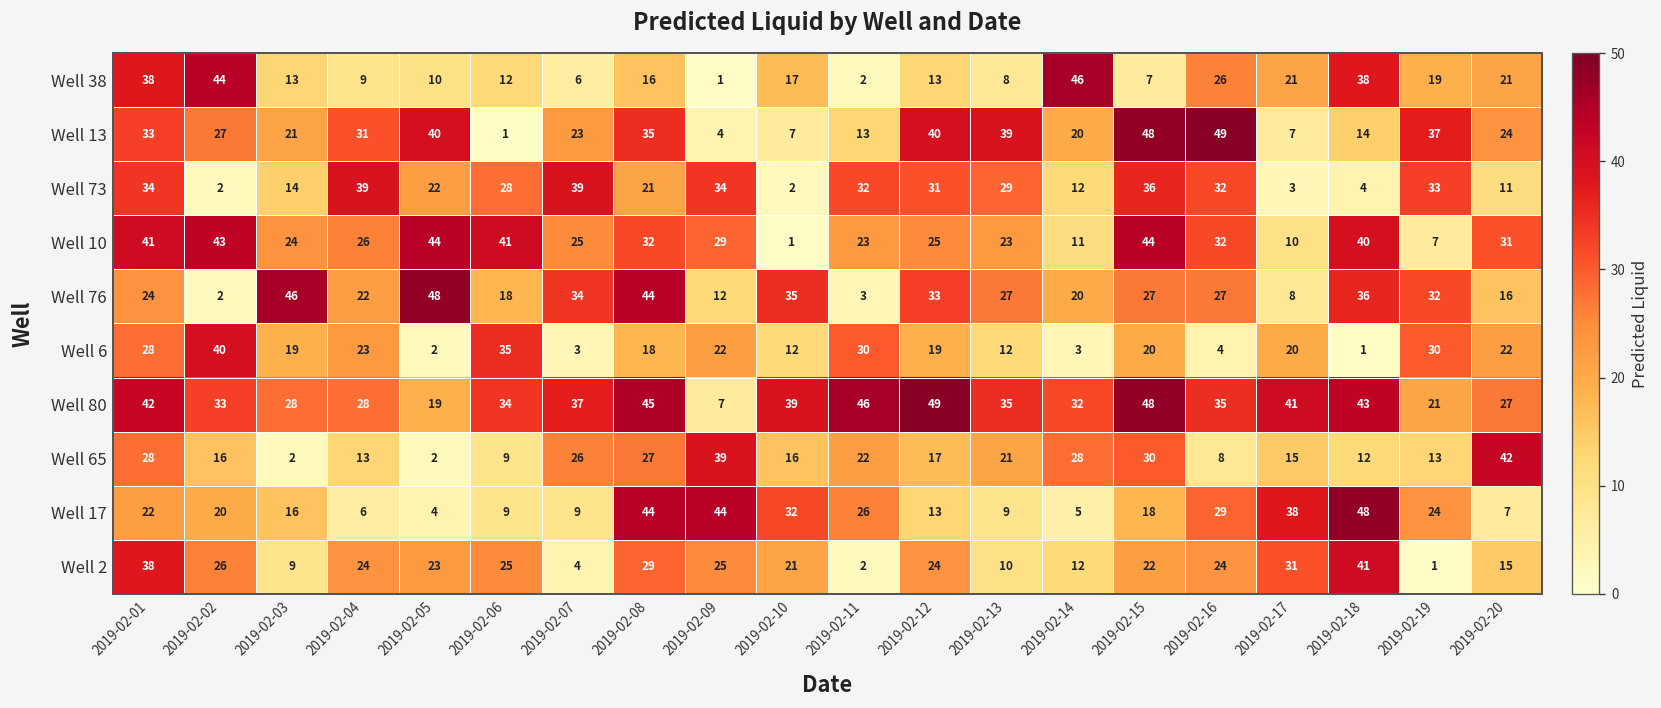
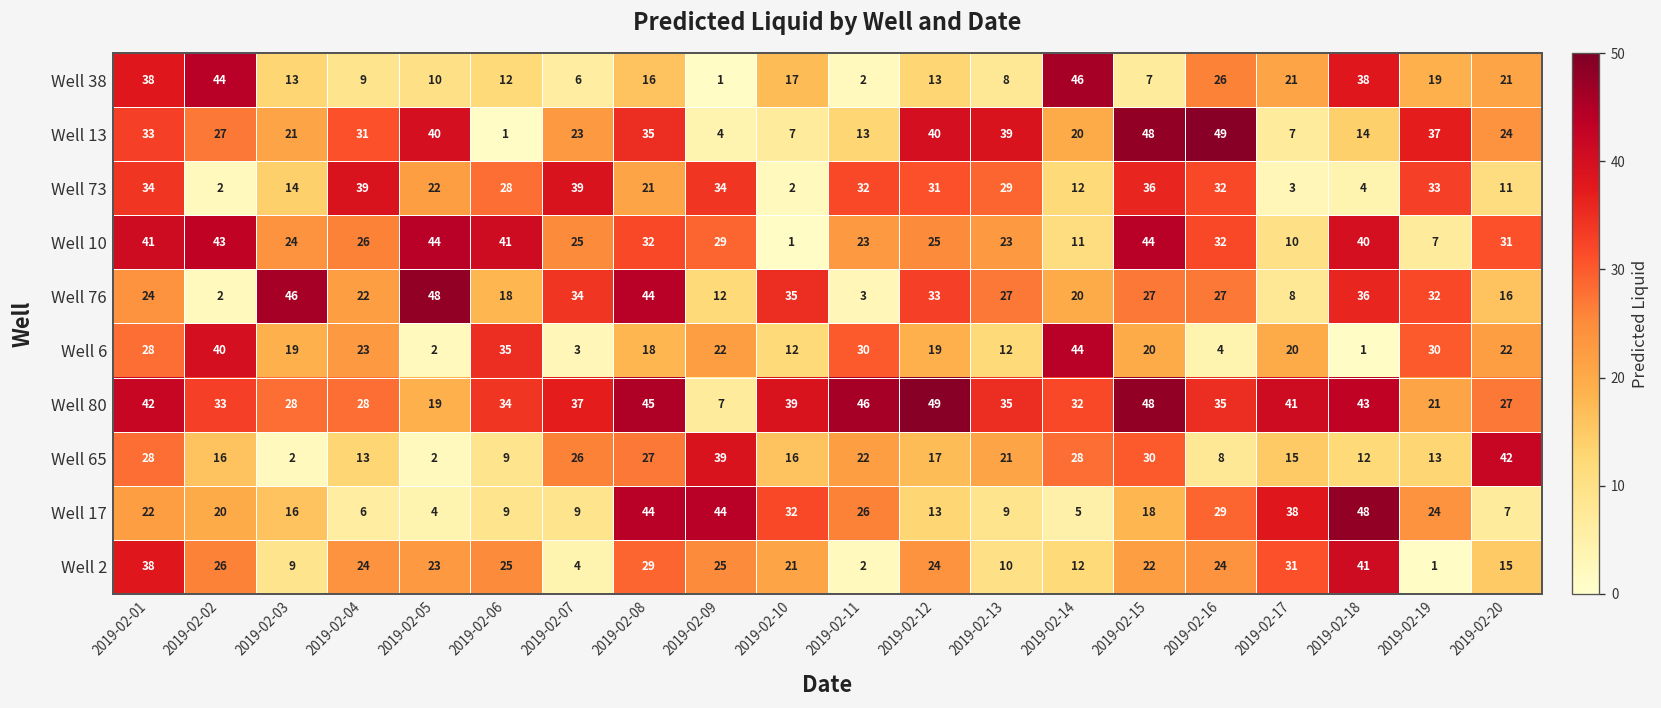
  {
    "Well 38": {
      "2019-02-01": 38,
      "2019-02-02": 44,
      "2019-02-03": 13,
      "2019-02-04": 9,
      "2019-02-05": 10,
      "2019-02-06": 12,
      "2019-02-07": 6,
      "2019-02-08": 16,
      "2019-02-09": 1,
      "2019-02-10": 17,
      "2019-02-11": 2,
      "2019-02-12": 13,
      "2019-02-13": 8,
      "2019-02-14": 46,
      "2019-02-15": 7,
      "2019-02-16": 26,
      "2019-02-17": 21,
      "2019-02-18": 38,
      "2019-02-19": 19,
      "2019-02-20": 21
    },
    "Well 13": {
      "2019-02-01": 33,
      "2019-02-02": 27,
      "2019-02-03": 21,
      "2019-02-04": 31,
      "2019-02-05": 40,
      "2019-02-06": 1,
      "2019-02-07": 23,
      "2019-02-08": 35,
      "2019-02-09": 4,
      "2019-02-10": 7,
      "2019-02-11": 13,
      "2019-02-12": 40,
      "2019-02-13": 39,
      "2019-02-14": 20,
      "2019-02-15": 48,
      "2019-02-16": 49,
      "2019-02-17": 7,
      "2019-02-18": 14,
      "2019-02-19": 37,
      "2019-02-20": 24
    },
    "Well 73": {
      "2019-02-01": 34,
      "2019-02-02": 2,
      "2019-02-03": 14,
      "2019-02-04": 39,
      "2019-02-05": 22,
      "2019-02-06": 28,
      "2019-02-07": 39,
      "2019-02-08": 21,
      "2019-02-09": 34,
      "2019-02-10": 2,
      "2019-02-11": 32,
      "2019-02-12": 31,
      "2019-02-13": 29,
      "2019-02-14": 12,
      "2019-02-15": 36,
      "2019-02-16": 32,
      "2019-02-17": 3,
      "2019-02-18": 4,
      "2019-02-19": 33,
      "2019-02-20": 11
    },
    "Well 10": {
      "2019-02-01": 41,
      "2019-02-02": 43,
      "2019-02-03": 24,
      "2019-02-04": 26,
      "2019-02-05": 44,
      "2019-02-06": 41,
      "2019-02-07": 25,
      "2019-02-08": 32,
      "2019-02-09": 29,
      "2019-02-10": 1,
      "2019-02-11": 23,
      "2019-02-12": 25,
      "2019-02-13": 23,
      "2019-02-14": 11,
      "2019-02-15": 44,
      "2019-02-16": 32,
      "2019-02-17": 10,
      "2019-02-18": 40,
      "2019-02-19": 7,
      "2019-02-20": 31
    },
    "Well 76": {
      "2019-02-01": 24,
      "2019-02-02": 2,
      "2019-02-03": 46,
      "2019-02-04": 22,
      "2019-02-05": 48,
      "2019-02-06": 18,
      "2019-02-07": 34,
      "2019-02-08": 44,
      "2019-02-09": 12,
      "2019-02-10": 35,
      "2019-02-11": 3,
      "2019-02-12": 33,
      "2019-02-13": 27,
      "2019-02-14": 20,
      "2019-02-15": 27,
      "2019-02-16": 27,
      "2019-02-17": 8,
      "2019-02-18": 36,
      "2019-02-19": 32,
      "2019-02-20": 16
    },
    "Well 6": {
      "2019-02-01": 28,
      "2019-02-02": 40,
      "2019-02-03": 19,
      "2019-02-04": 23,
      "2019-02-05": 2,
      "2019-02-06": 35,
      "2019-02-07": 3,
      "2019-02-08": 18,
      "2019-02-09": 22,
      "2019-02-10": 12,
      "2019-02-11": 30,
      "2019-02-12": 19,
      "2019-02-13": 12,
-     "2019-02-14": 3,
+     "2019-02-14": 44,
      "2019-02-15": 20,
      "2019-02-16": 4,
      "2019-02-17": 20,
      "2019-02-18": 1,
      "2019-02-19": 30,
      "2019-02-20": 22
    },
    "Well 80": {
      "2019-02-01": 42,
      "2019-02-02": 33,
      "2019-02-03": 28,
      "2019-02-04": 28,
      "2019-02-05": 19,
      "2019-02-06": 34,
      "2019-02-07": 37,
      "2019-02-08": 45,
      "2019-02-09": 7,
      "2019-02-10": 39,
      "2019-02-11": 46,
      "2019-02-12": 49,
      "2019-02-13": 35,
      "2019-02-14": 32,
      "2019-02-15": 48,
      "2019-02-16": 35,
      "2019-02-17": 41,
      "2019-02-18": 43,
      "2019-02-19": 21,
      "2019-02-20": 27
    },
    "Well 65": {
      "2019-02-01": 28,
      "2019-02-02": 16,
      "2019-02-03": 2,
      "2019-02-04": 13,
      "2019-02-05": 2,
      "2019-02-06": 9,
      "2019-02-07": 26,
      "2019-02-08": 27,
      "2019-02-09": 39,
      "2019-02-10": 16,
      "2019-02-11": 22,
      "2019-02-12": 17,
      "2019-02-13": 21,
      "2019-02-14": 28,
      "2019-02-15": 30,
      "2019-02-16": 8,
      "2019-02-17": 15,
      "2019-02-18": 12,
      "2019-02-19": 13,
      "2019-02-20": 42
    },
    "Well 17": {
      "2019-02-01": 22,
      "2019-02-02": 20,
      "2019-02-03": 16,
      "2019-02-04": 6,
      "2019-02-05": 4,
      "2019-02-06": 9,
      "2019-02-07": 9,
      "2019-02-08": 44,
      "2019-02-09": 44,
      "2019-02-10": 32,
      "2019-02-11": 26,
      "2019-02-12": 13,
      "2019-02-13": 9,
      "2019-02-14": 5,
      "2019-02-15": 18,
      "2019-02-16": 29,
      "2019-02-17": 38,
      "2019-02-18": 48,
      "2019-02-19": 24,
      "2019-02-20": 7
    },
    "Well 2": {
      "2019-02-01": 38,
      "2019-02-02": 26,
      "2019-02-03": 9,
      "2019-02-04": 24,
      "2019-02-05": 23,
      "2019-02-06": 25,
      "2019-02-07": 4,
      "2019-02-08": 29,
      "2019-02-09": 25,
      "2019-02-10": 21,
      "2019-02-11": 2,
      "2019-02-12": 24,
      "2019-02-13": 10,
      "2019-02-14": 12,
      "2019-02-15": 22,
      "2019-02-16": 24,
      "2019-02-17": 31,
      "2019-02-18": 41,
      "2019-02-19": 1,
      "2019-02-20": 15
    }
  }
